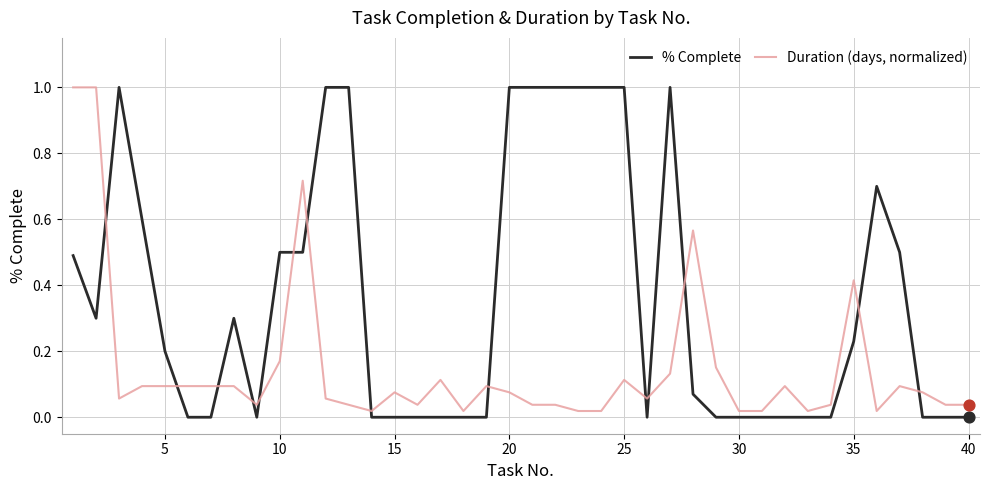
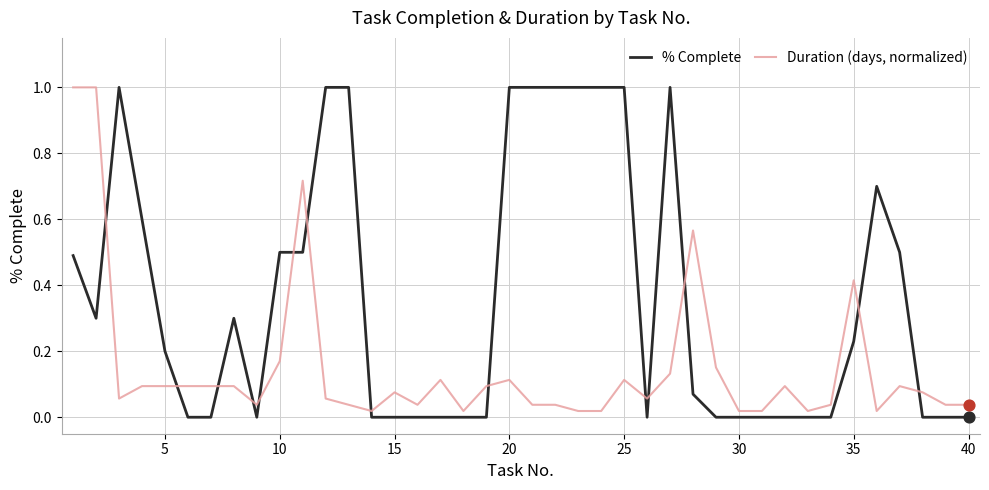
  {
    "Duration (days, normalized)": {
      "5": 0.09,
      "10": 0.17,
      "15": 0.08,
-     "20": 0.08,
+     "20": 0.11,
      "25": 0.11,
      "30": 0.02,
      "35": 0.42
    }
  }
